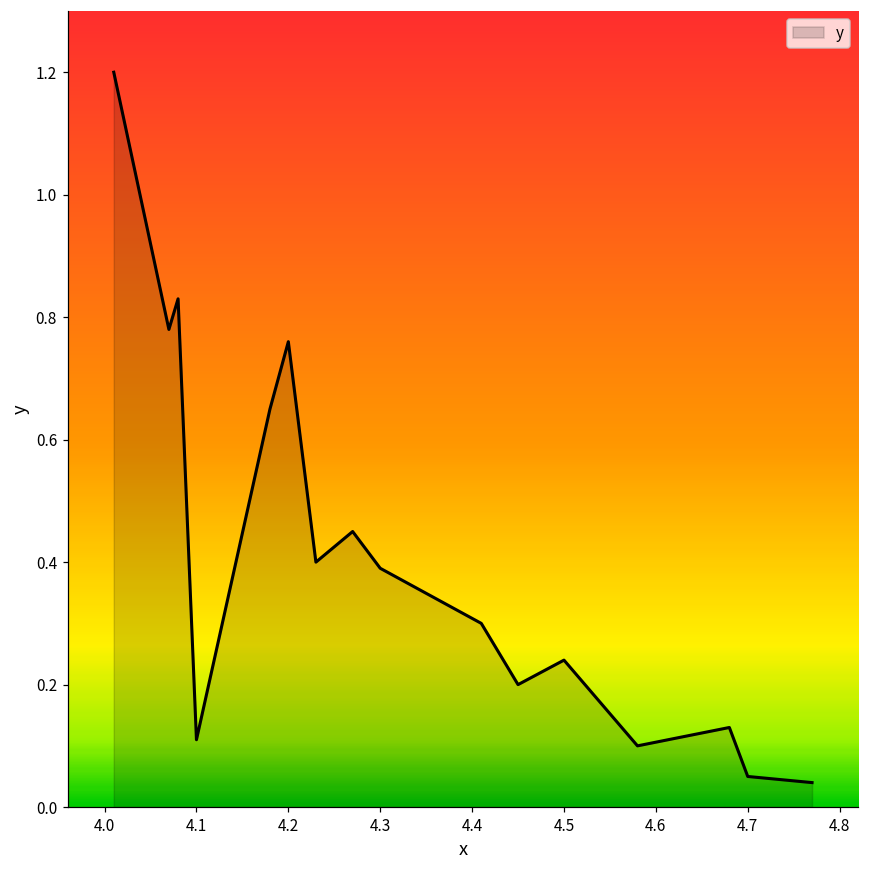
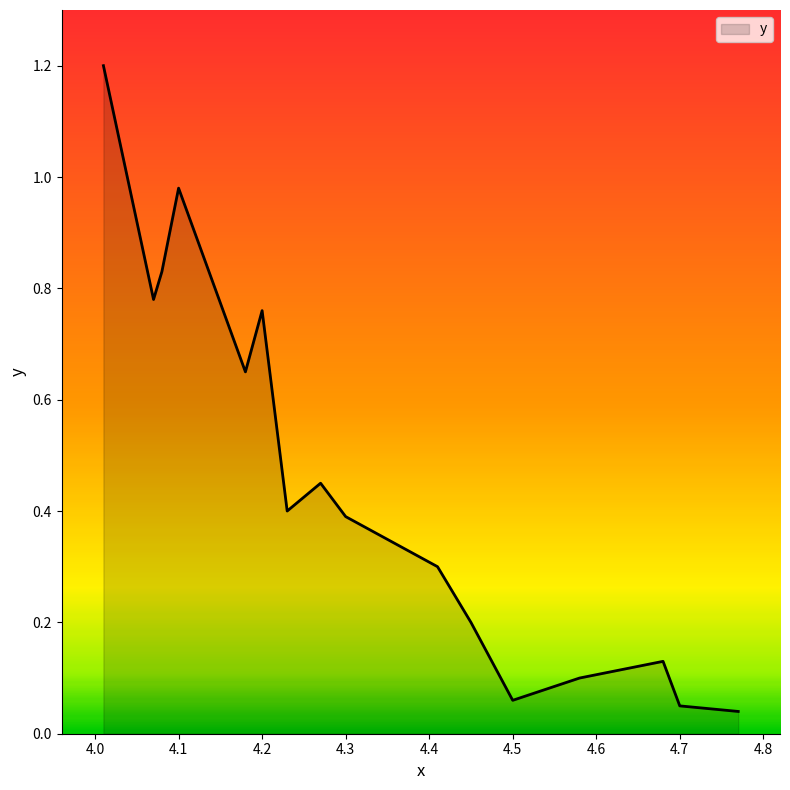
  {
-   "4.1": 0.11,
+   "4.1": 0.98,
    "4.2": 0.76,
    "4.3": 0.39,
-   "4.5": 0.24,
+   "4.5": 0.06,
    "4.7": 0.05
  }
